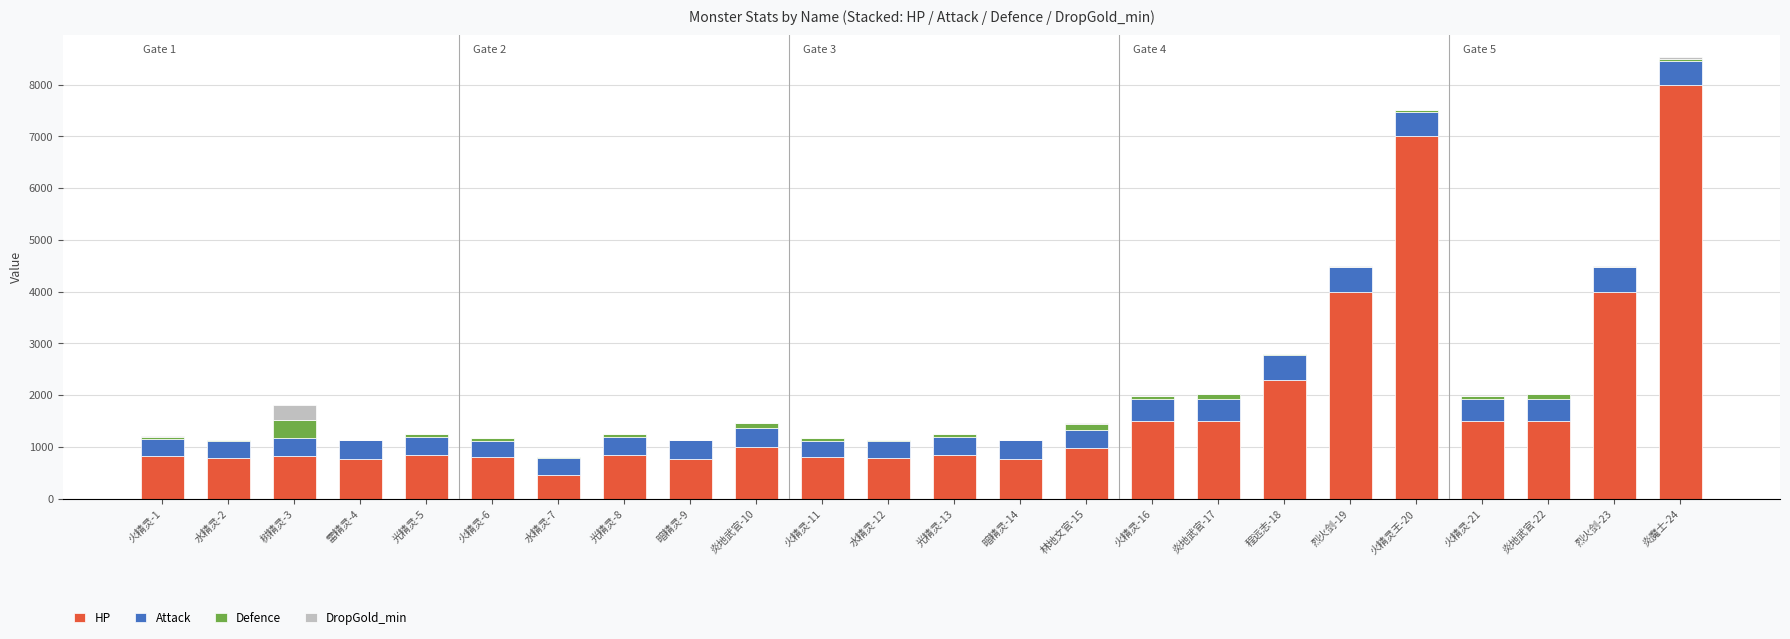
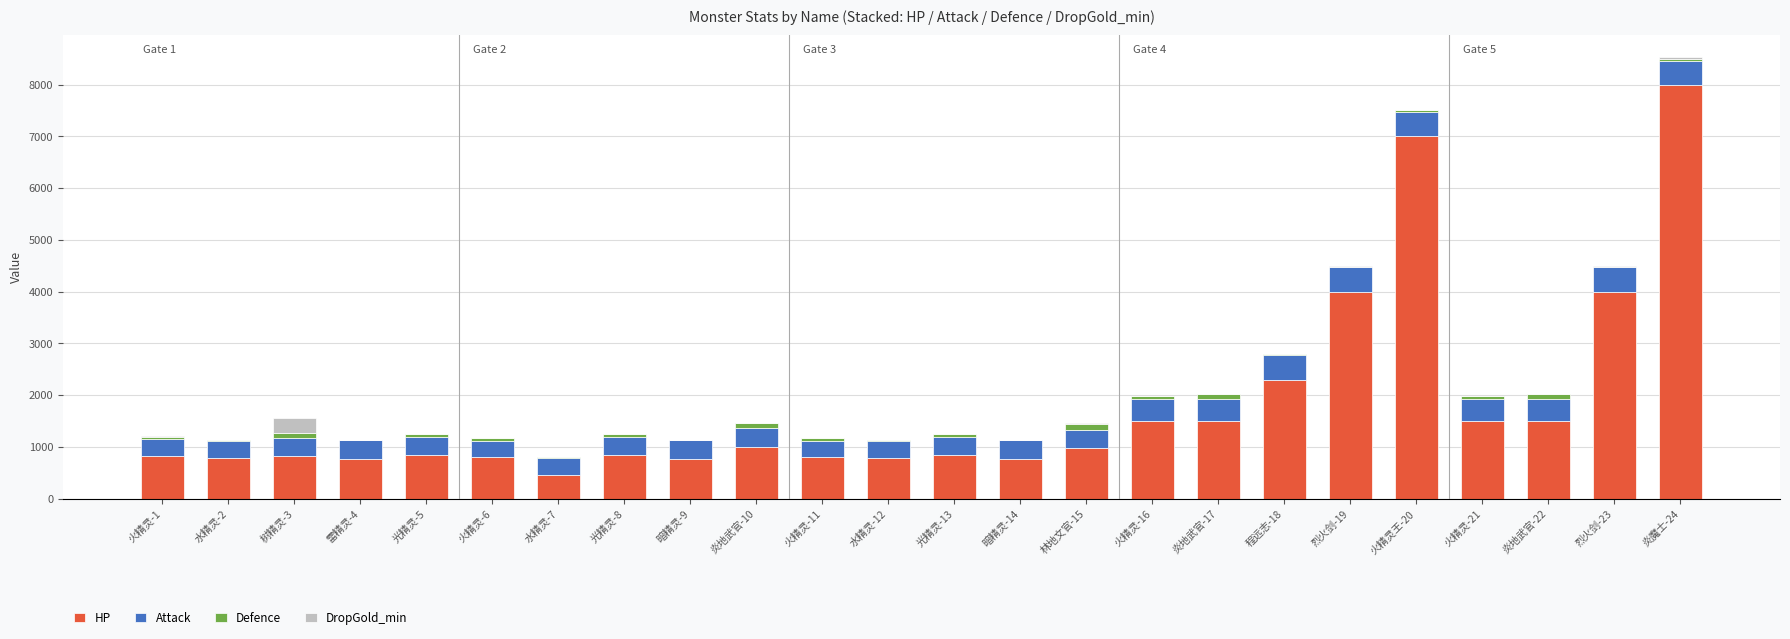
  {
    "HP": {
      "火精灵-1": 800,
      "水精灵-2": 800,
      "树精灵-3": 800,
      "雷精灵-4": 800,
      "光精灵-5": 900,
      "火精灵-6": 800,
      "水精灵-7": 500,
      "光精灵-8": 900,
      "暗精灵-9": 800,
      "炎地武官-10": 1000,
      "火精灵-11": 800,
      "水精灵-12": 800,
      "光精灵-13": 900,
      "暗精灵-14": 800,
      "林地文官-15": 1000,
      "火精灵-16": 1500,
      "炎地武官-17": 1500,
      "程远志-18": 2300,
      "烈火剑-19": 4000,
      "火精灵王-20": 7000,
      "火精灵-21": 1500,
      "炎地武官-22": 1500,
      "烈火剑-23": 4000,
      "炎魔士-24": 8000
    },
    "Attack": {
      "火精灵-1": 300,
      "水精灵-2": 300,
      "树精灵-3": 300,
      "雷精灵-4": 400,
      "光精灵-5": 300,
      "火精灵-6": 300,
      "水精灵-7": 300,
      "光精灵-8": 300,
      "暗精灵-9": 400,
      "炎地武官-10": 400,
      "火精灵-11": 300,
      "水精灵-12": 300,
      "光精灵-13": 300,
      "暗精灵-14": 400,
      "林地文官-15": 400,
      "火精灵-16": 400,
      "炎地武官-17": 400,
      "程远志-18": 500,
      "烈火剑-19": 500,
      "火精灵王-20": 500,
      "火精灵-21": 400,
      "炎地武官-22": 400,
      "烈火剑-23": 500,
      "炎魔士-24": 500
    },
    "Defence": {
      "火精灵-1": 100,
-     "树精灵-3": 300,
+     "树精灵-3": 100,
      "雷精灵-4": 0,
      "光精灵-5": 100,
      "火精灵-6": 100,
      "光精灵-8": 100,
      "暗精灵-9": 0,
      "炎地武官-10": 100,
      "火精灵-11": 100,
      "光精灵-13": 100,
      "暗精灵-14": 0,
      "林地文官-15": 100,
      "火精灵-16": 100,
      "炎地武官-17": 100,
      "火精灵-21": 100,
      "炎地武官-22": 100,
      "炎魔士-24": 100
    },
    "DropGold_min": {
      "树精灵-3": 300
    }
  }
